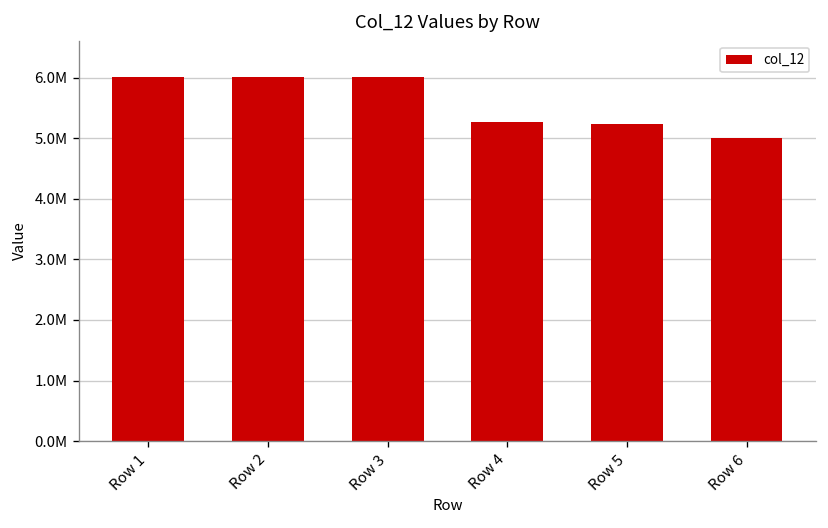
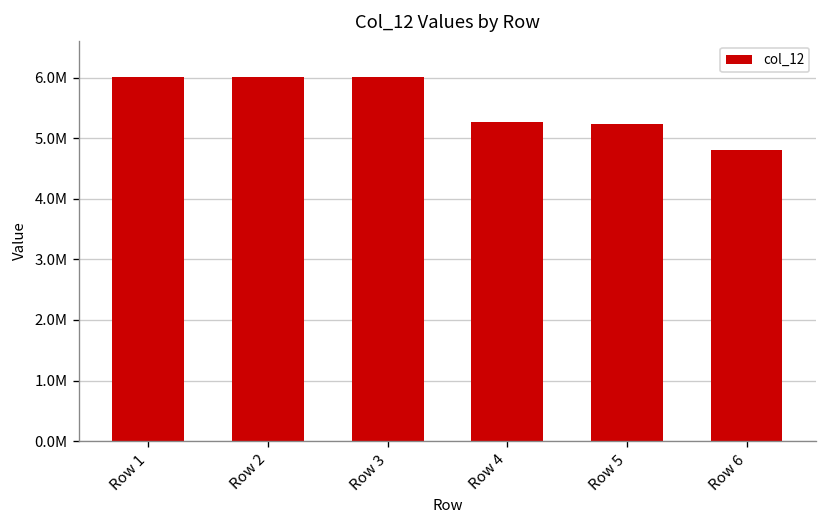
  {
    "Row 1": 6000000,
    "Row 2": 6000000,
    "Row 3": 6000000,
    "Row 4": 5300000,
    "Row 5": 5200000,
-   "Row 6": 5000000
+   "Row 6": 4800000
  }
